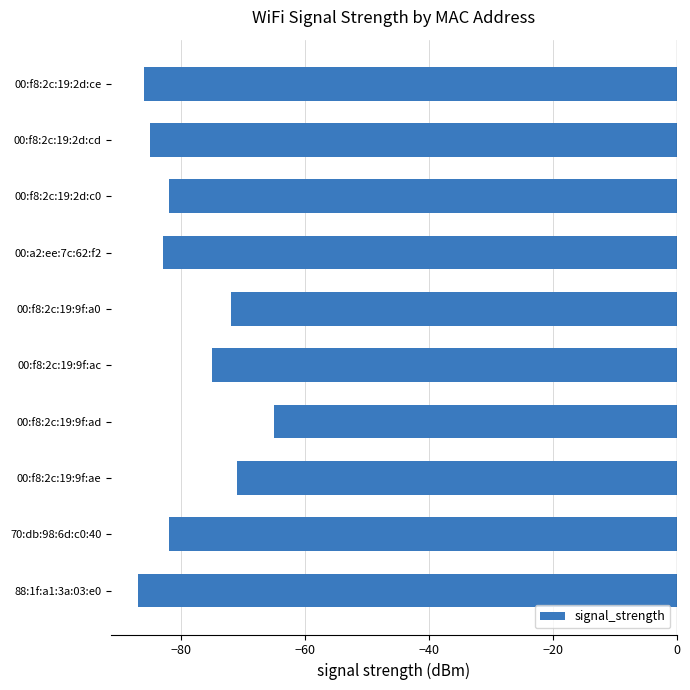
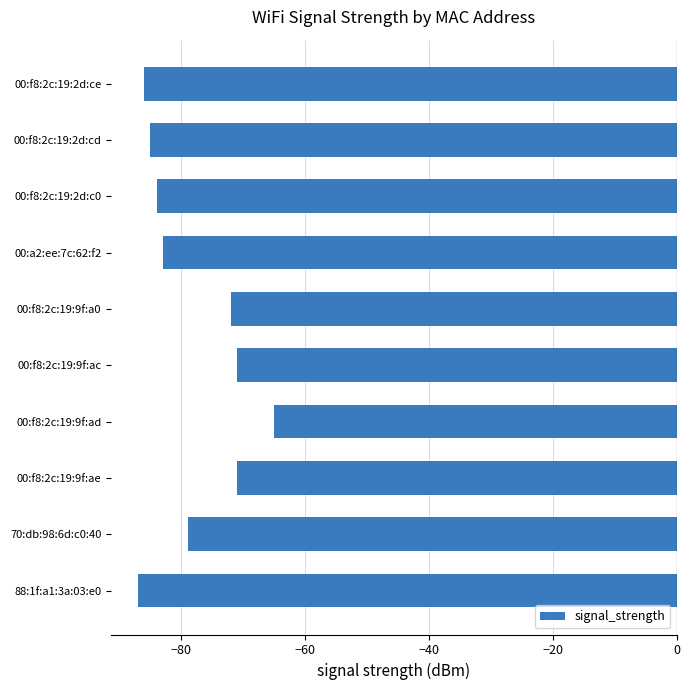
  {
    "00:f8:2c:19:2d:ce": -86,
    "00:f8:2c:19:2d:cd": -85,
-   "00:f8:2c:19:2d:c0": -82,
+   "00:f8:2c:19:2d:c0": -84,
    "00:a2:ee:7c:62:f2": -83,
    "00:f8:2c:19:9f:a0": -72,
-   "00:f8:2c:19:9f:ac": -75,
+   "00:f8:2c:19:9f:ac": -71,
    "00:f8:2c:19:9f:ad": -65,
    "00:f8:2c:19:9f:ae": -71,
-   "70:db:98:6d:c0:40": -82,
+   "70:db:98:6d:c0:40": -79,
    "88:1f:a1:3a:03:e0": -87
  }
